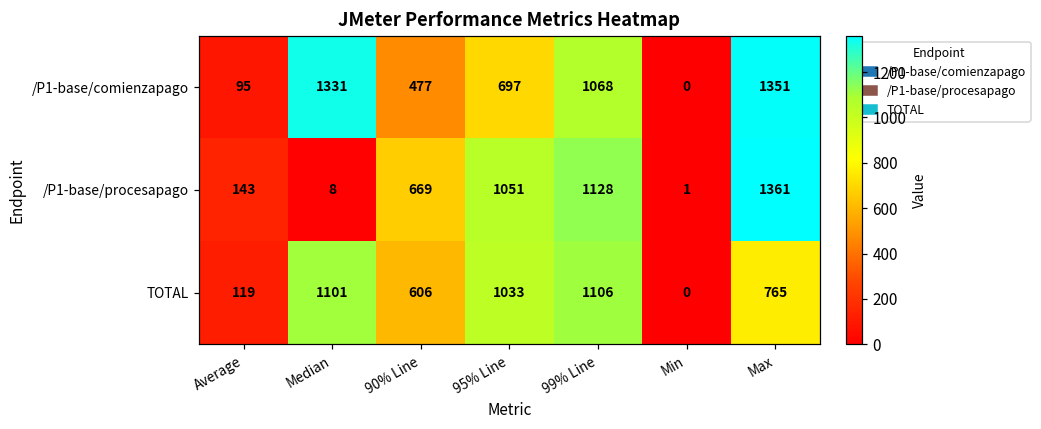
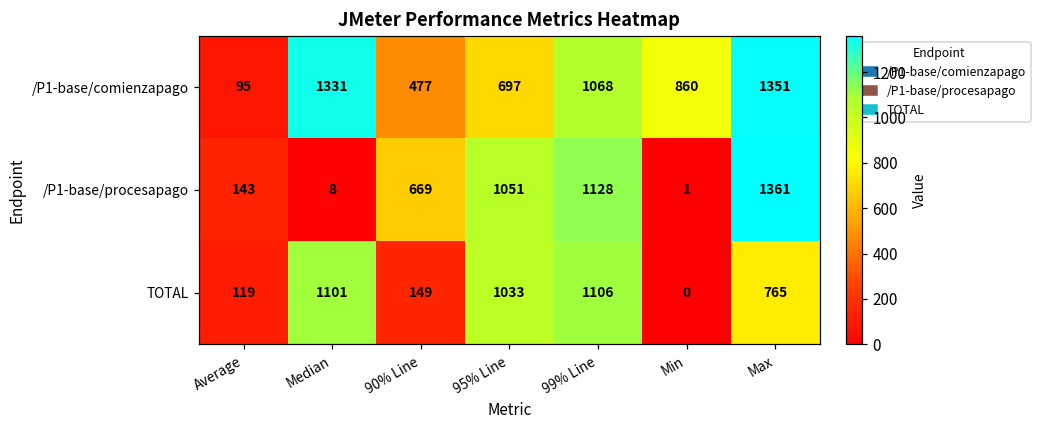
  {
    "/P1-base/comienzapago": {
      "Average": 95,
      "Median": 1331,
      "90% Line": 477,
      "95% Line": 697,
      "99% Line": 1068,
-     "Min": 0,
+     "Min": 860,
      "Max": 1351
    },
    "/P1-base/procesapago": {
      "Average": 143,
      "Median": 8,
      "90% Line": 669,
      "95% Line": 1051,
      "99% Line": 1128,
      "Min": 1,
      "Max": 1361
    },
    "TOTAL": {
      "Average": 119,
      "Median": 1101,
-     "90% Line": 606,
+     "90% Line": 149,
      "95% Line": 1033,
      "99% Line": 1106,
      "Min": 0,
      "Max": 765
    }
  }
